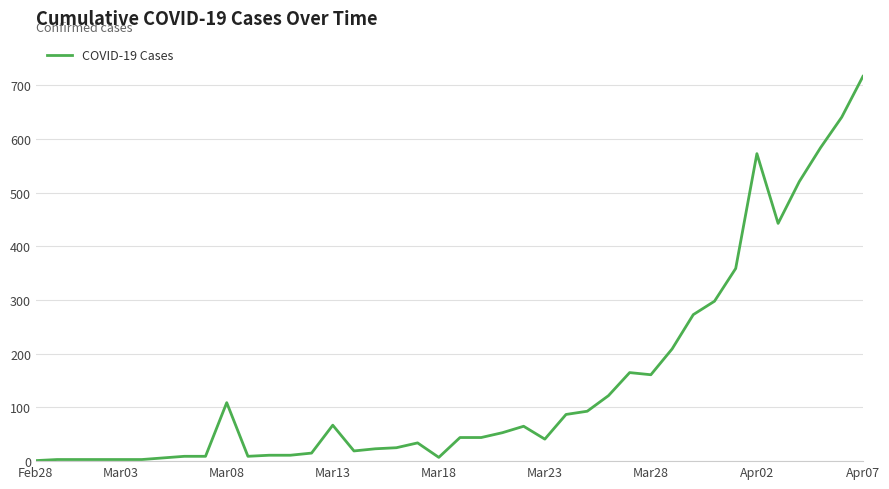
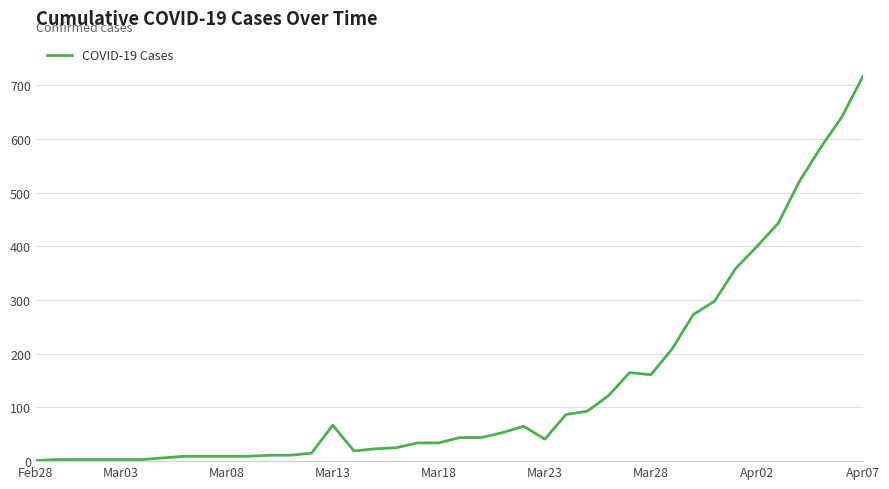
  {
    "Feb28": 0,
    "Mar03": 0,
-   "Mar08": 110,
+   "Mar08": 10,
    "Mar13": 70,
-   "Mar18": 10,
+   "Mar18": 30,
    "Mar23": 40,
    "Mar28": 160,
-   "Apr02": 570,
+   "Apr02": 400,
    "Apr07": 720
  }
